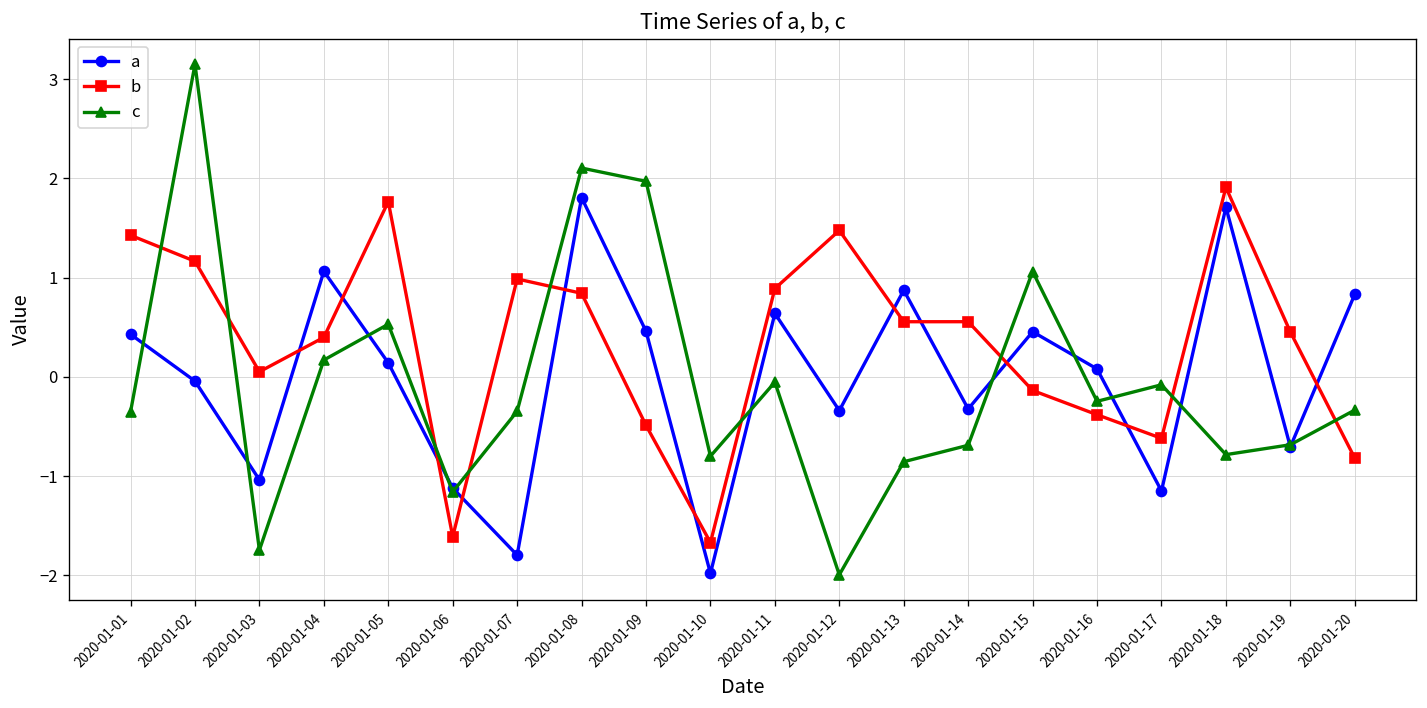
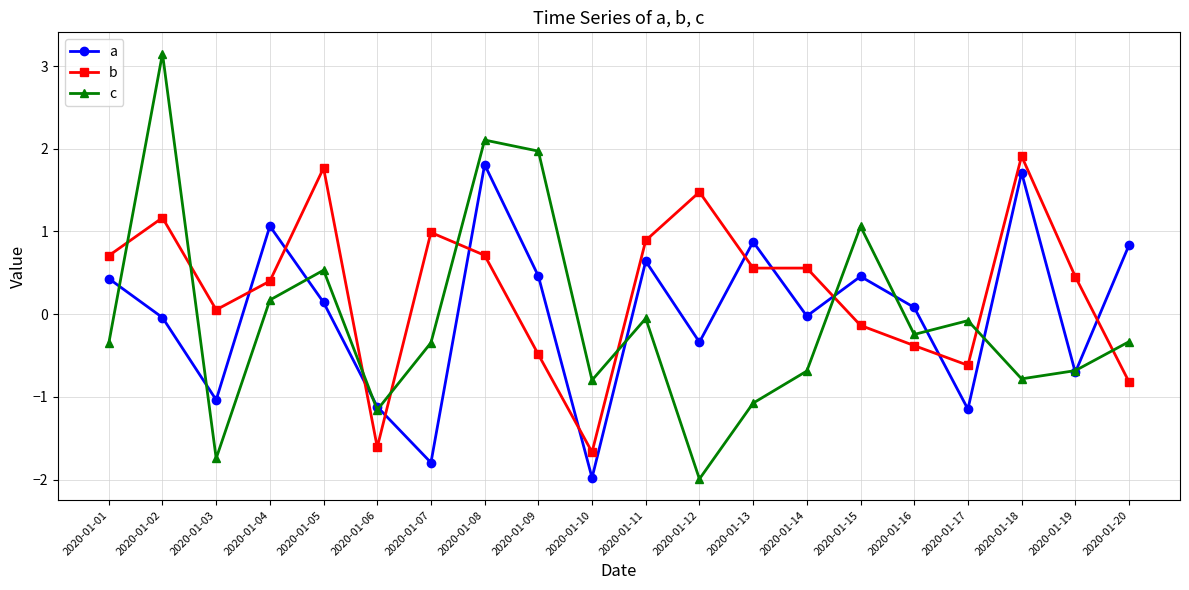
  {
    "a": {
      "2020-01-01": 0.4,
      "2020-01-02": 0.0,
      "2020-01-03": -1.0,
      "2020-01-04": 1.1,
      "2020-01-05": 0.1,
      "2020-01-06": -1.1,
      "2020-01-07": -1.8,
      "2020-01-08": 1.8,
      "2020-01-09": 0.5,
      "2020-01-10": -2.0,
      "2020-01-11": 0.6,
      "2020-01-12": -0.3,
      "2020-01-13": 0.9,
-     "2020-01-14": -0.3,
+     "2020-01-14": 0.0,
      "2020-01-15": 0.5,
      "2020-01-16": 0.1,
      "2020-01-17": -1.1,
      "2020-01-18": 1.7,
      "2020-01-20": 0.8
    },
    "b": {
-     "2020-01-01": 1.4,
+     "2020-01-01": 0.7,
      "2020-01-02": 1.2,
      "2020-01-03": 0.1,
      "2020-01-04": 0.4,
      "2020-01-05": 1.8,
      "2020-01-06": -1.6,
      "2020-01-07": 1.0,
-     "2020-01-08": 0.8,
+     "2020-01-08": 0.7,
      "2020-01-09": -0.5,
      "2020-01-10": -1.7,
      "2020-01-11": 0.9,
      "2020-01-12": 1.5,
      "2020-01-13": 0.6,
      "2020-01-14": 0.6,
      "2020-01-15": -0.1,
      "2020-01-16": -0.4,
      "2020-01-17": -0.6,
      "2020-01-18": 1.9,
      "2020-01-19": 0.5,
      "2020-01-20": -0.8
    },
    "c": {
      "2020-01-01": -0.4,
      "2020-01-02": 3.2,
      "2020-01-03": -1.7,
      "2020-01-04": 0.2,
      "2020-01-05": 0.5,
      "2020-01-06": -1.2,
      "2020-01-07": -0.3,
      "2020-01-08": 2.1,
      "2020-01-09": 2.0,
      "2020-01-10": -0.8,
      "2020-01-11": -0.1,
      "2020-01-12": -2.0,
-     "2020-01-13": -0.9,
+     "2020-01-13": -1.1,
      "2020-01-14": -0.7,
      "2020-01-15": 1.1,
      "2020-01-16": -0.2,
      "2020-01-17": -0.1,
      "2020-01-18": -0.8,
      "2020-01-20": -0.3
    }
  }
